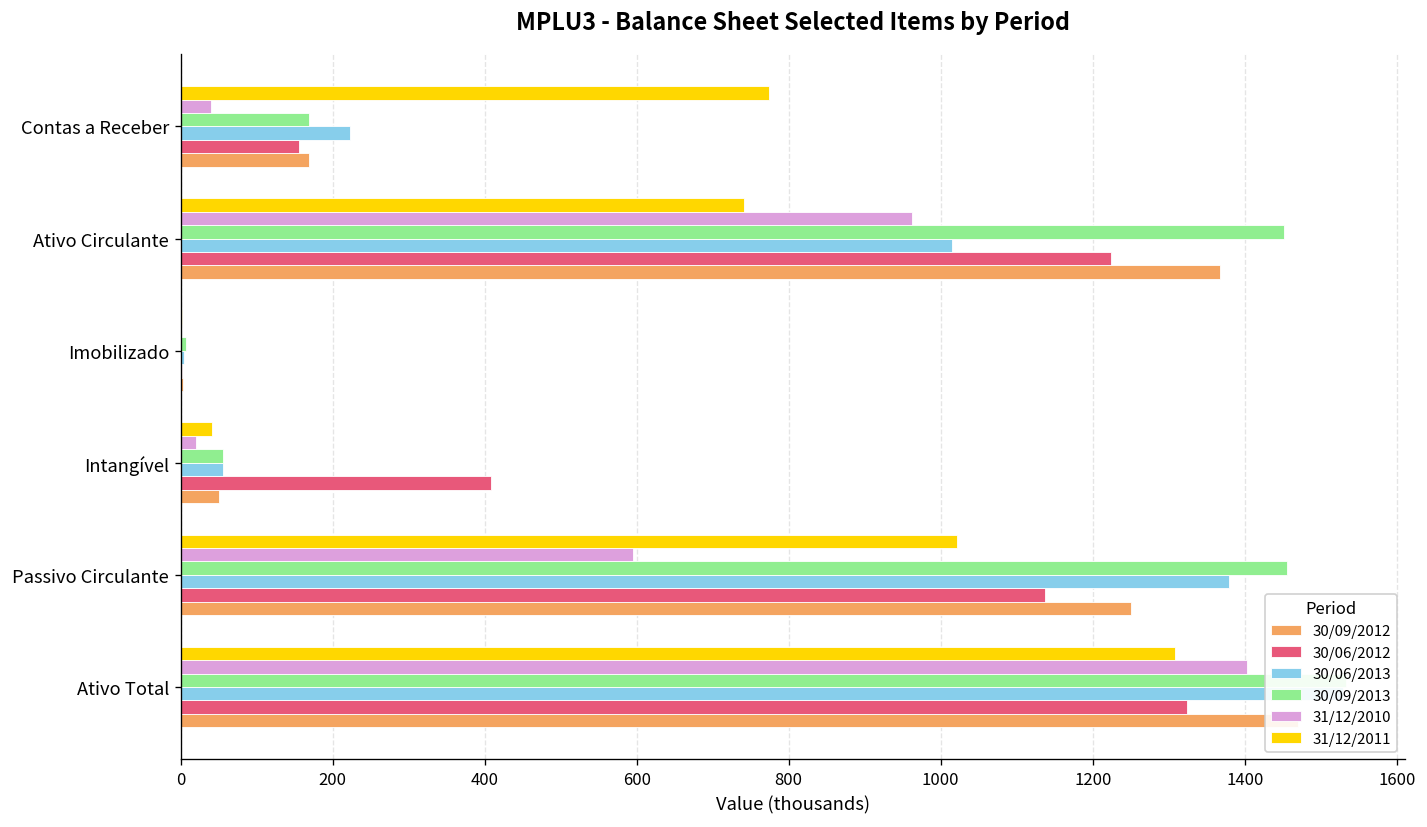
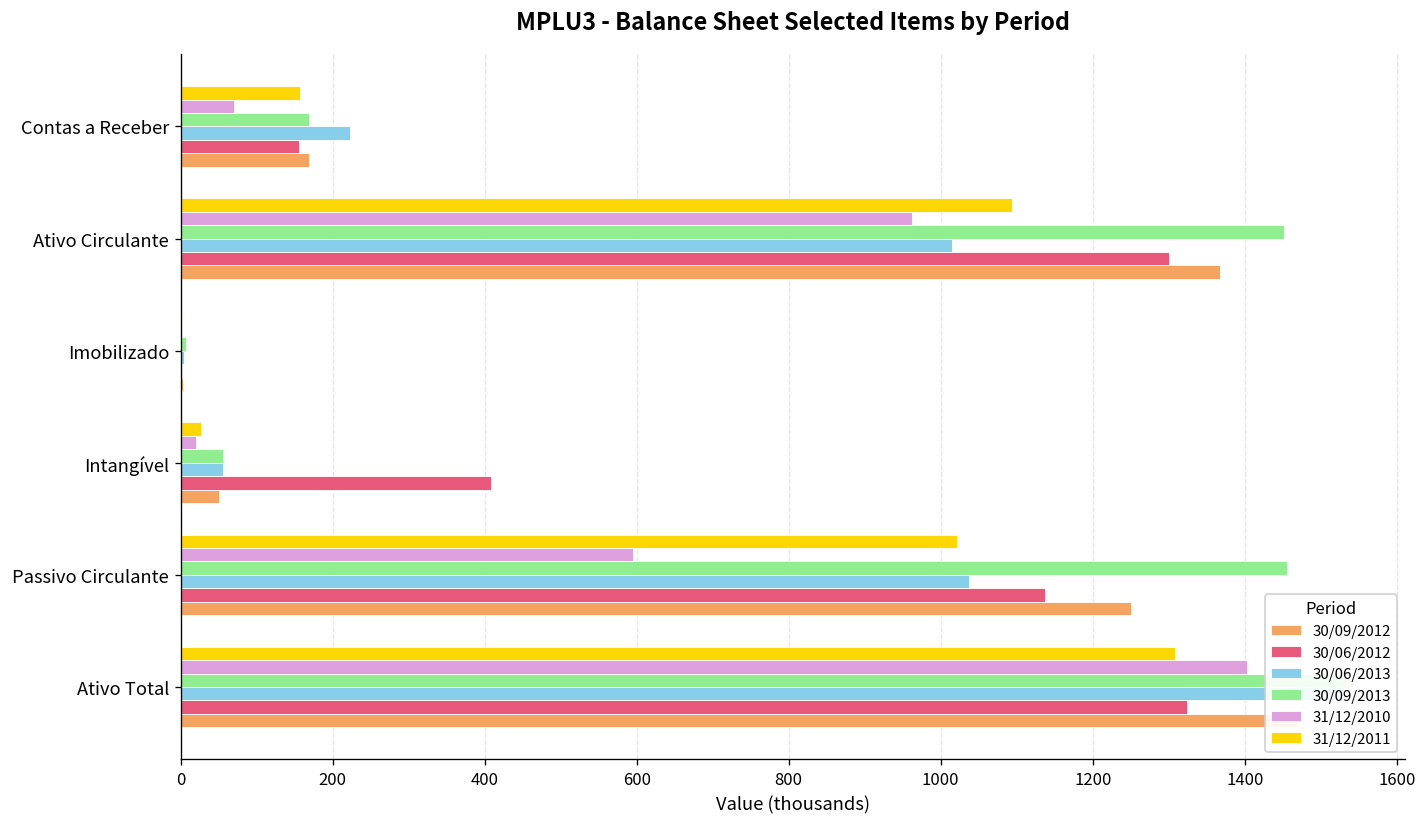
  {
    "30/09/2012": {
      "Contas a Receber": 170,
      "Ativo Circulante": 1370,
      "Intangível": 50,
      "Passivo Circulante": 1250
    },
    "30/06/2012": {
      "Contas a Receber": 160,
-     "Ativo Circulante": 1220,
+     "Ativo Circulante": 1300,
      "Intangível": 410,
      "Passivo Circulante": 1140,
      "Ativo Total": 1320
    },
    "30/06/2013": {
      "Contas a Receber": 220,
      "Ativo Circulante": 1020,
      "Imobilizado": 0,
      "Intangível": 60,
-     "Passivo Circulante": 1380
+     "Passivo Circulante": 1040
    },
    "30/09/2013": {
      "Contas a Receber": 170,
      "Ativo Circulante": 1450,
      "Imobilizado": 10,
      "Intangível": 50,
      "Passivo Circulante": 1460
    },
    "31/12/2010": {
-     "Contas a Receber": 40,
+     "Contas a Receber": 70,
      "Ativo Circulante": 960,
      "Intangível": 20,
      "Passivo Circulante": 590,
      "Ativo Total": 1400
    },
    "31/12/2011": {
-     "Contas a Receber": 770,
-     "Ativo Circulante": 740,
-     "Intangível": 40,
+     "Contas a Receber": 160,
+     "Ativo Circulante": 1090,
+     "Intangível": 30,
      "Passivo Circulante": 1020,
      "Ativo Total": 1310
    }
  }
